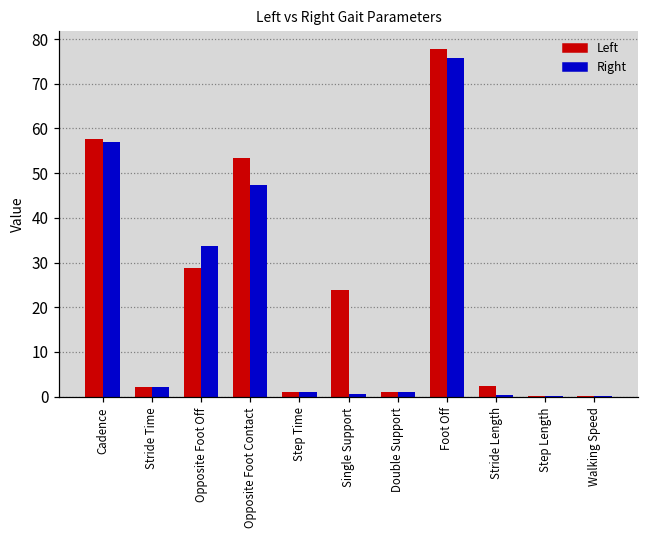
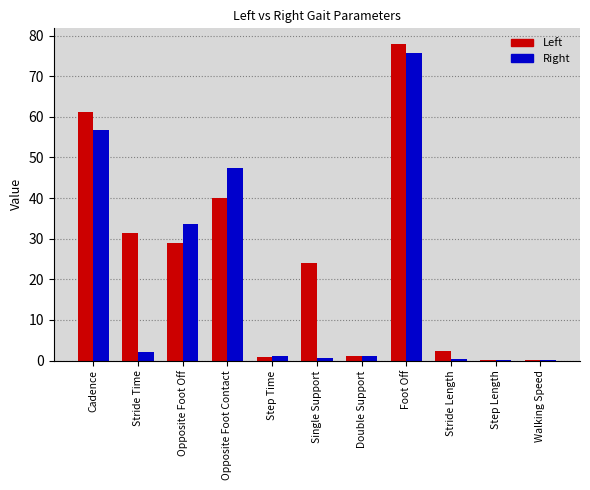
  {
    "Left": {
-     "Cadence": 58,
-     "Stride Time": 2,
+     "Cadence": 61,
+     "Stride Time": 31,
      "Opposite Foot Off": 29,
-     "Opposite Foot Contact": 53,
+     "Opposite Foot Contact": 40,
      "Step Time": 1,
      "Single Support": 24,
      "Double Support": 1,
      "Foot Off": 78,
      "Stride Length": 2
    },
    "Right": {
      "Cadence": 57,
      "Stride Time": 2,
      "Opposite Foot Off": 34,
      "Opposite Foot Contact": 47,
      "Step Time": 1,
      "Double Support": 1,
      "Foot Off": 76
    }
  }
